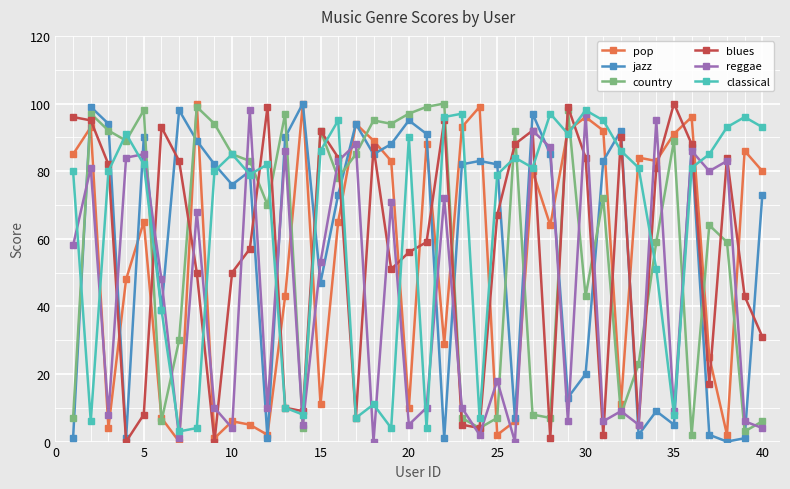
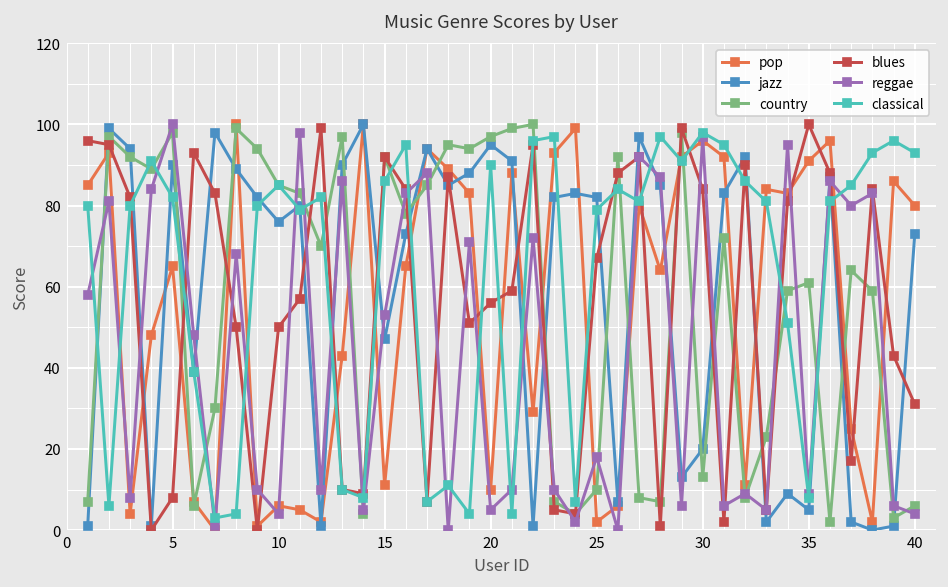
  {
    "country": {
      "5": 98,
      "20": 97,
-     "25": 7,
-     "30": 43,
-     "35": 89,
+     "25": 10,
+     "30": 13,
+     "35": 61,
      "40": 6
    },
    "reggae": {
-     "5": 85,
+     "5": 100,
      "10": 4,
      "15": 53,
      "20": 5,
      "25": 18,
      "30": 97,
      "35": 9,
      "40": 4
    }
  }
